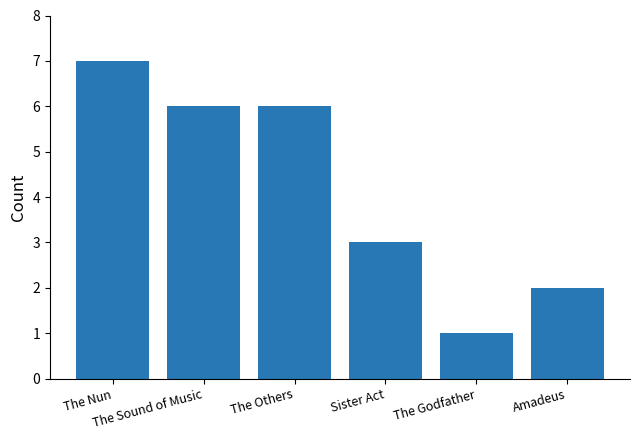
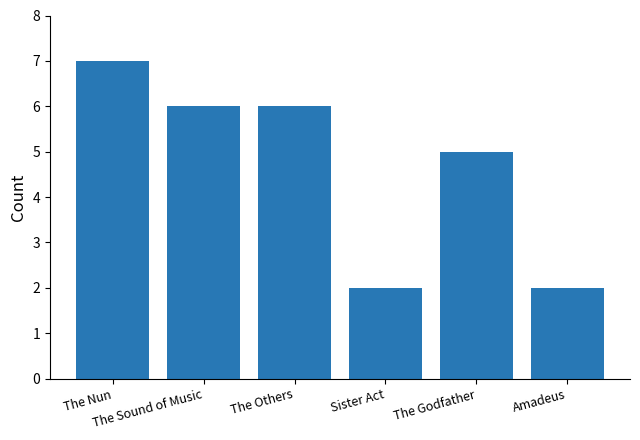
  {
    "The Nun": 7,
    "The Sound of Music": 6,
    "The Others": 6,
-   "Sister Act": 3,
-   "The Godfather": 1,
+   "Sister Act": 2,
+   "The Godfather": 5,
    "Amadeus": 2
  }
